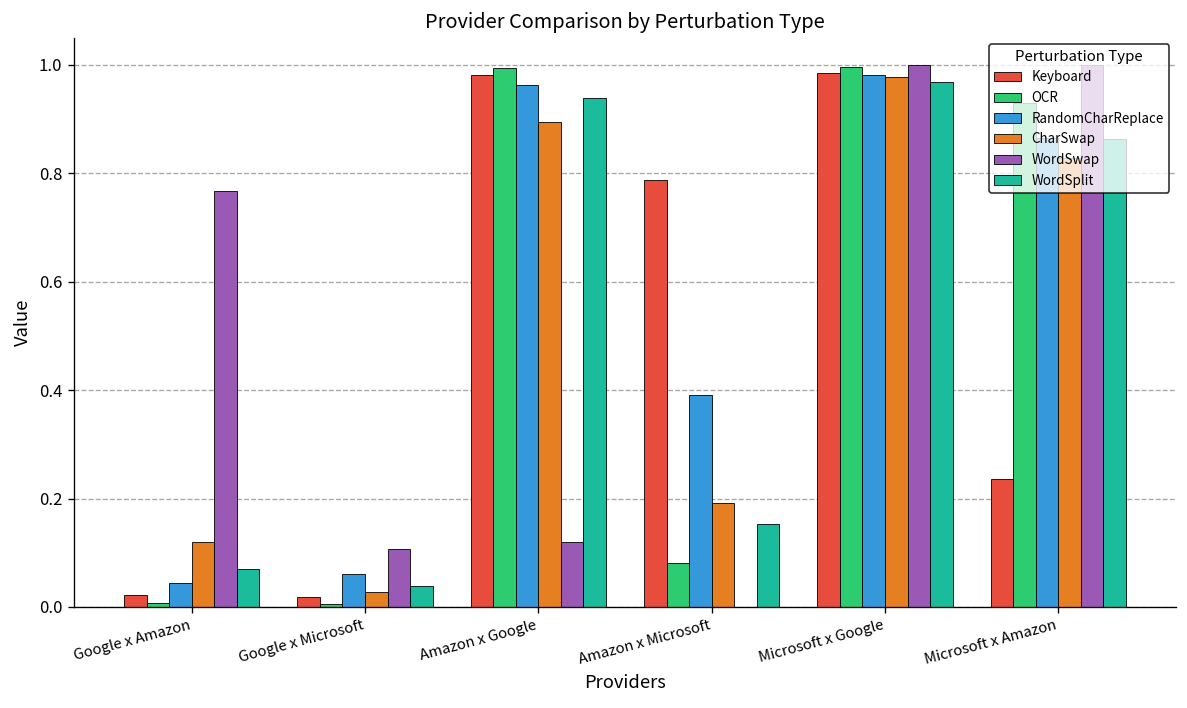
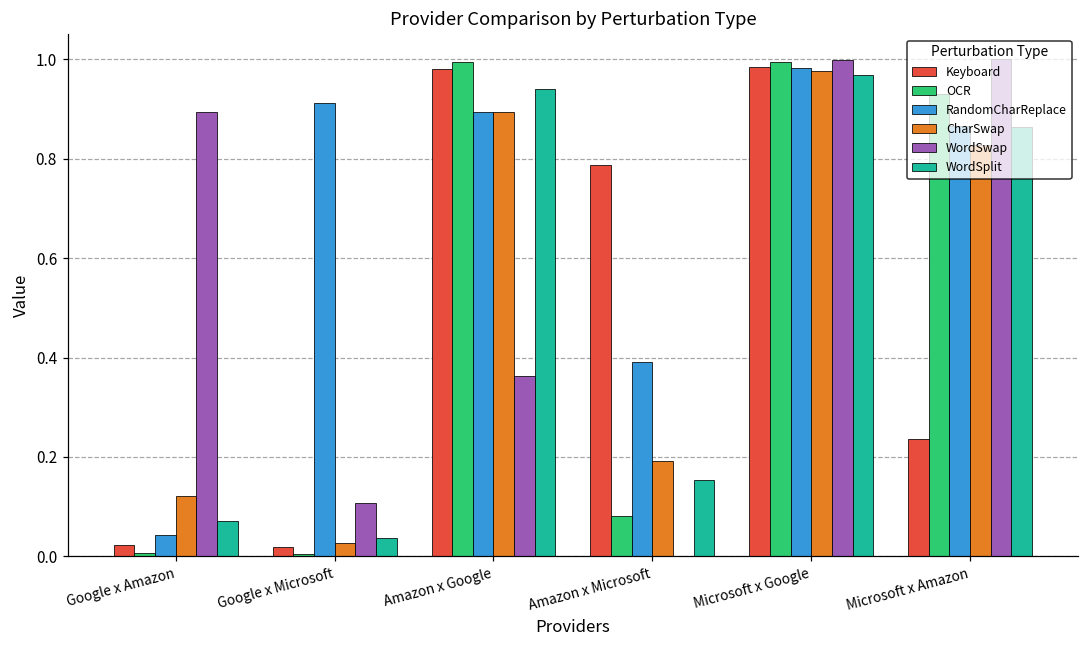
  {
    "RandomCharReplace": {
      "Google x Amazon": 0.04,
-     "Google x Microsoft": 0.06,
-     "Amazon x Google": 0.96,
+     "Google x Microsoft": 0.91,
+     "Amazon x Google": 0.89,
      "Amazon x Microsoft": 0.39,
      "Microsoft x Google": 0.98
    },
    "WordSwap": {
-     "Google x Amazon": 0.77,
+     "Google x Amazon": 0.89,
      "Google x Microsoft": 0.11,
-     "Amazon x Google": 0.12,
+     "Amazon x Google": 0.36,
      "Microsoft x Google": 1.00
    }
  }
